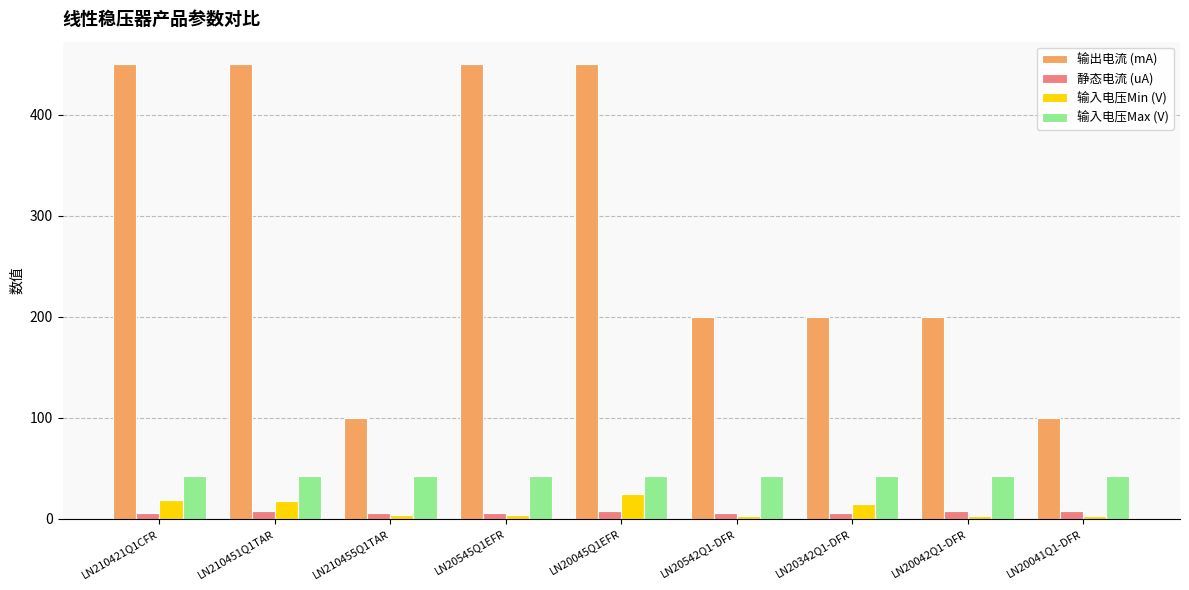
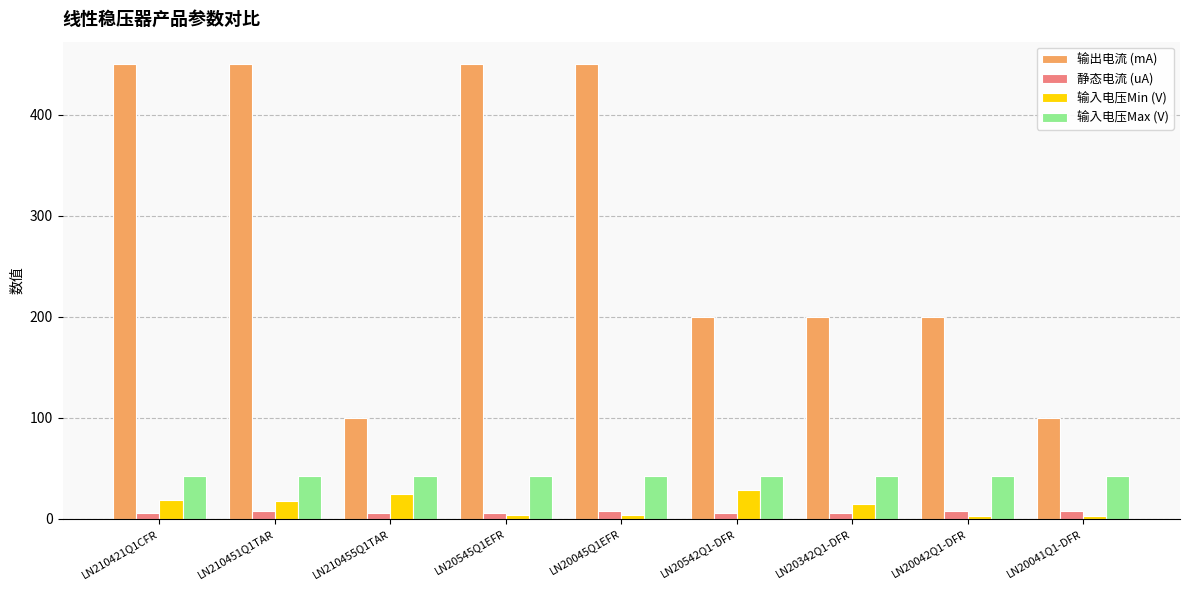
  {
    "输入电压Min (V)": {
      "LN210421Q1CFR": 19,
      "LN210451Q1TAR": 18,
-     "LN210455Q1TAR": 4,
+     "LN210455Q1TAR": 25,
      "LN20545Q1EFR": 4,
-     "LN20045Q1EFR": 25,
-     "LN20542Q1-DFR": 3,
+     "LN20045Q1EFR": 4,
+     "LN20542Q1-DFR": 28,
      "LN20342Q1-DFR": 15,
      "LN20042Q1-DFR": 3,
      "LN20041Q1-DFR": 3
    },
    "输入电压Max (V)": {
      "LN210421Q1CFR": 42,
      "LN210451Q1TAR": 42,
      "LN210455Q1TAR": 42,
      "LN20545Q1EFR": 42,
      "LN20045Q1EFR": 42,
      "LN20542Q1-DFR": 42,
      "LN20342Q1-DFR": 42,
      "LN20042Q1-DFR": 42,
      "LN20041Q1-DFR": 42
    }
  }
